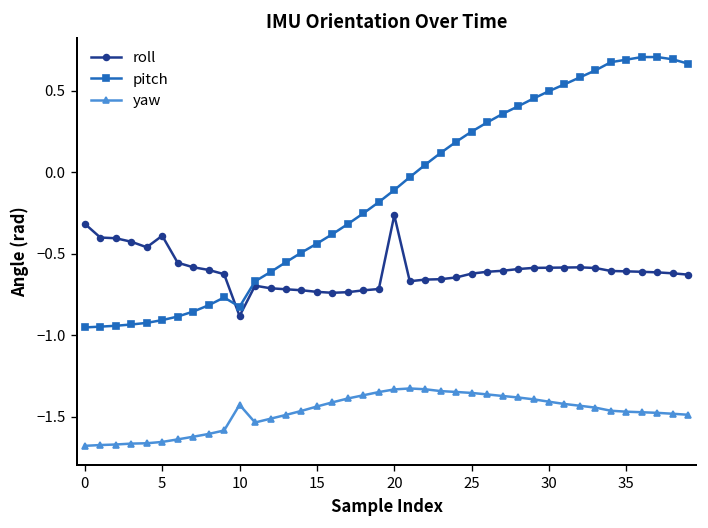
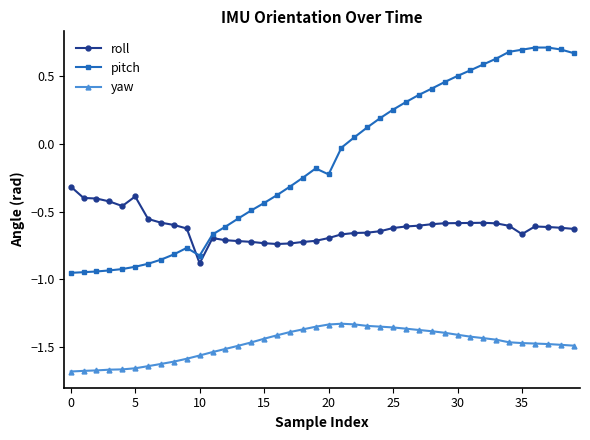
  {
    "roll": {
      "0": -0.32,
      "5": -0.39,
      "10": -0.88,
      "15": -0.73,
-     "20": -0.26,
+     "20": -0.70,
      "25": -0.62,
      "30": -0.59,
-     "35": -0.61
+     "35": -0.67
    },
    "pitch": {
      "0": -0.95,
      "5": -0.91,
      "10": -0.82,
      "15": -0.44,
-     "20": -0.11,
+     "20": -0.23,
      "25": 0.25,
      "30": 0.50,
      "35": 0.69
    },
    "yaw": {
      "0": -1.68,
      "5": -1.65,
-     "10": -1.43,
+     "10": -1.56,
      "15": -1.44,
      "20": -1.33,
      "25": -1.35,
      "30": -1.41,
      "35": -1.47
    }
  }
